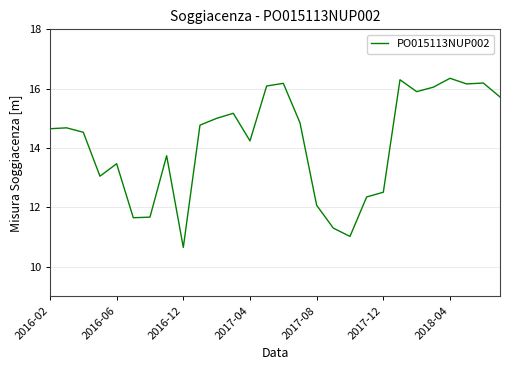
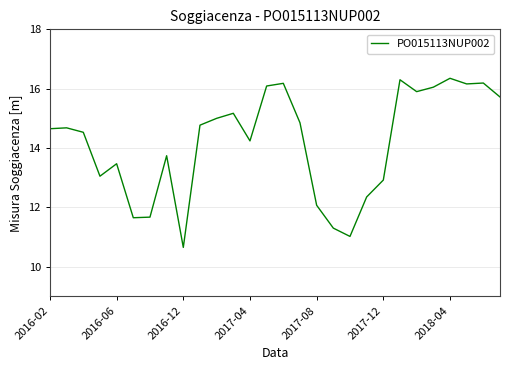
  {
    "2016-02": 14.7,
    "2016-06": 13.5,
    "2016-12": 10.7,
    "2017-04": 14.2,
    "2017-08": 12.1,
-   "2017-12": 12.5,
+   "2017-12": 12.9,
    "2018-04": 16.4
  }
